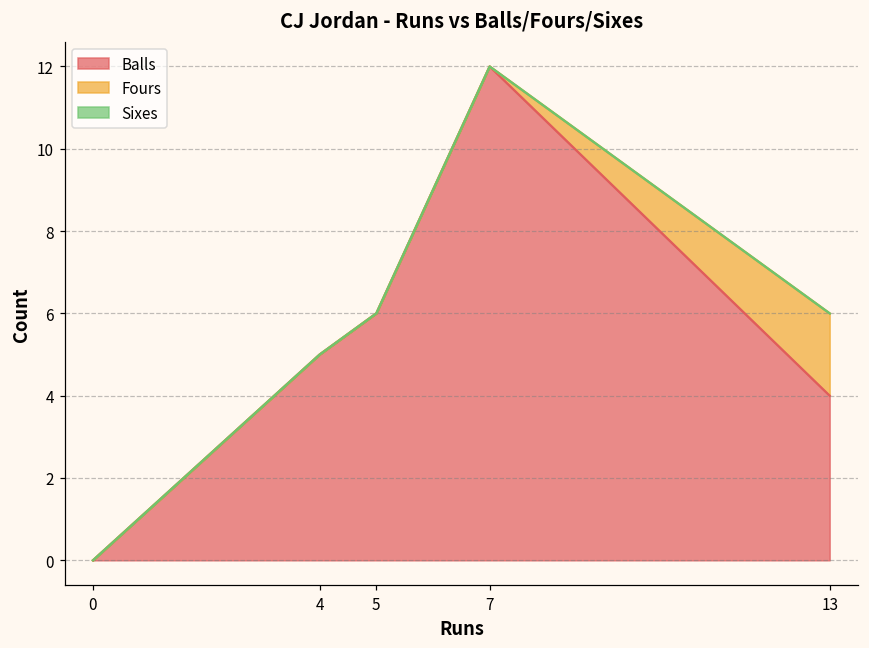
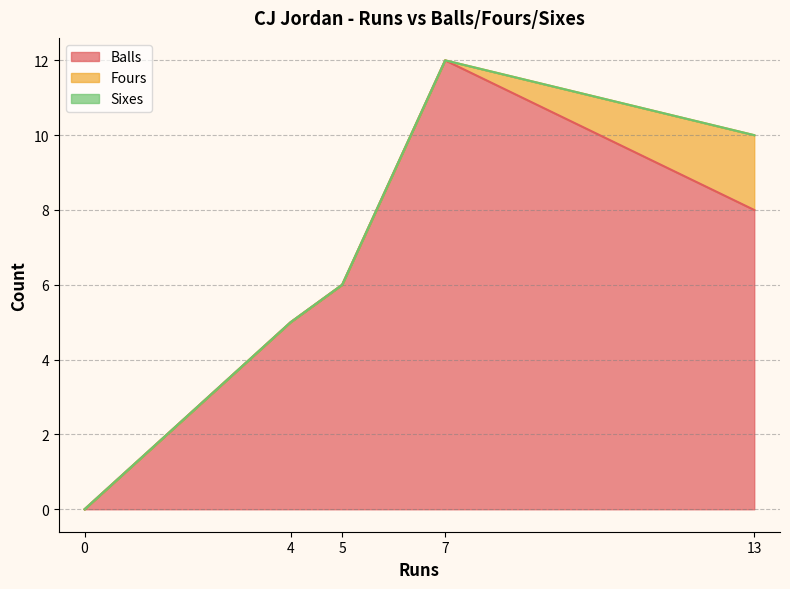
  {
    "Balls": {
-     "13": 4
+     "13": 8
    }
  }
